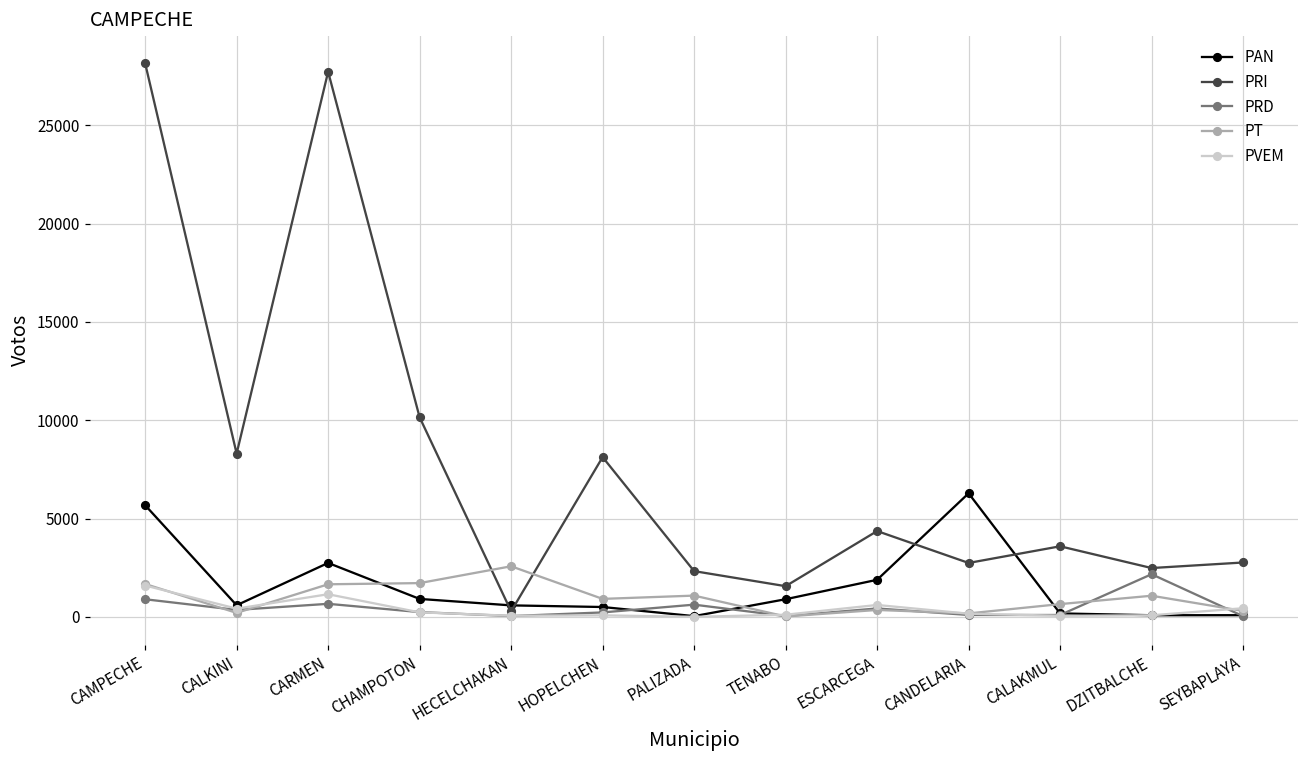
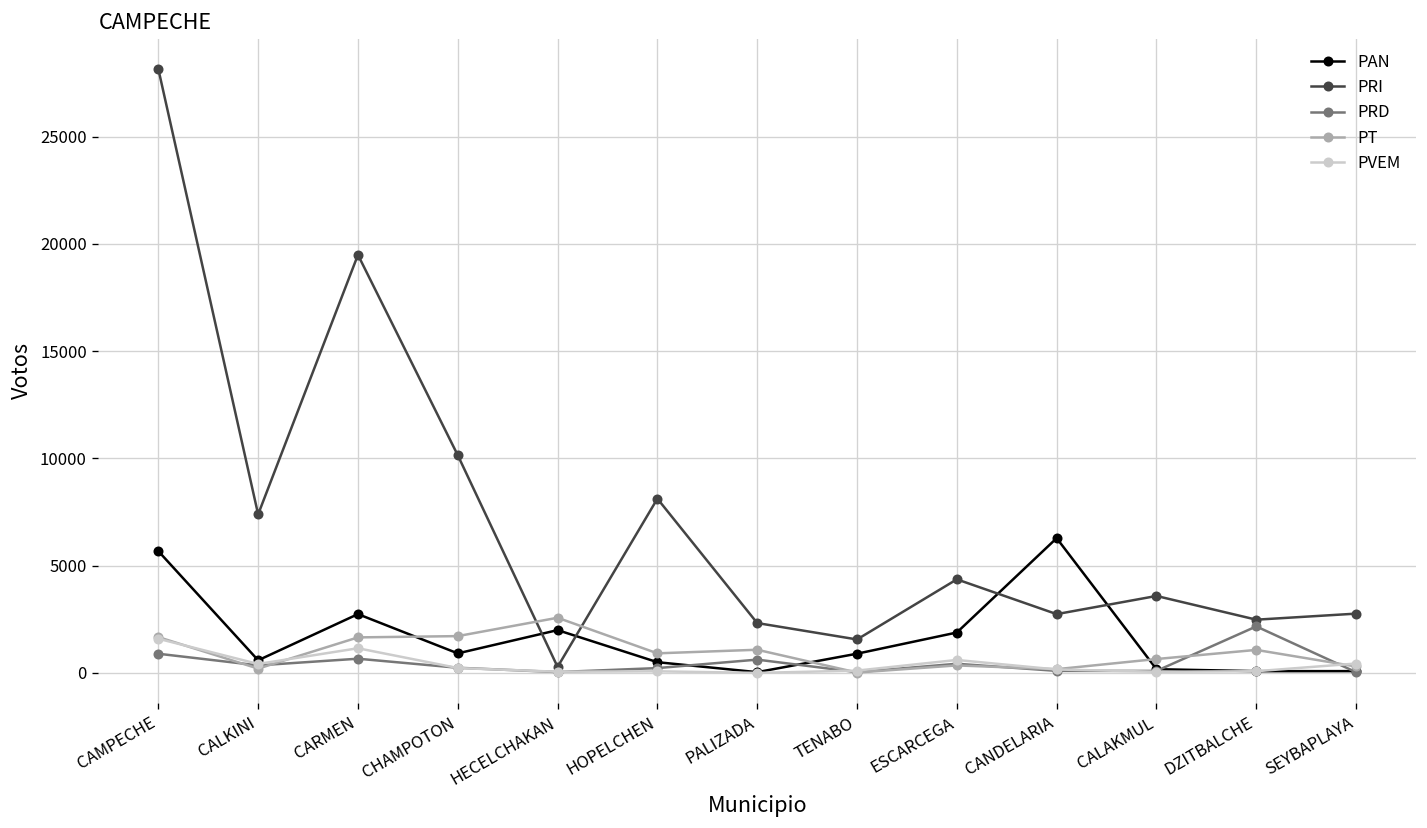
  {
    "PAN": {
      "CAMPECHE": 5700,
      "CALKINI": 600,
      "CARMEN": 2700,
      "CHAMPOTON": 900,
-     "HECELCHAKAN": 600,
+     "HECELCHAKAN": 2000,
      "HOPELCHEN": 500,
      "TENABO": 900,
      "ESCARCEGA": 1900,
      "CANDELARIA": 6300
    },
    "PRI": {
      "CAMPECHE": 28200,
-     "CALKINI": 8300,
-     "CARMEN": 27700,
+     "CALKINI": 7400,
+     "CARMEN": 19500,
      "CHAMPOTON": 10200,
      "HECELCHAKAN": 300,
      "HOPELCHEN": 8100,
      "PALIZADA": 2300,
      "TENABO": 1600,
      "ESCARCEGA": 4400,
      "CANDELARIA": 2700,
      "CALAKMUL": 3600,
      "DZITBALCHE": 2500,
      "SEYBAPLAYA": 2800
    },
    "PRD": {
      "CAMPECHE": 900,
      "CARMEN": 700,
      "HOPELCHEN": 200,
      "PALIZADA": 600,
      "DZITBALCHE": 2200
    }
  }
